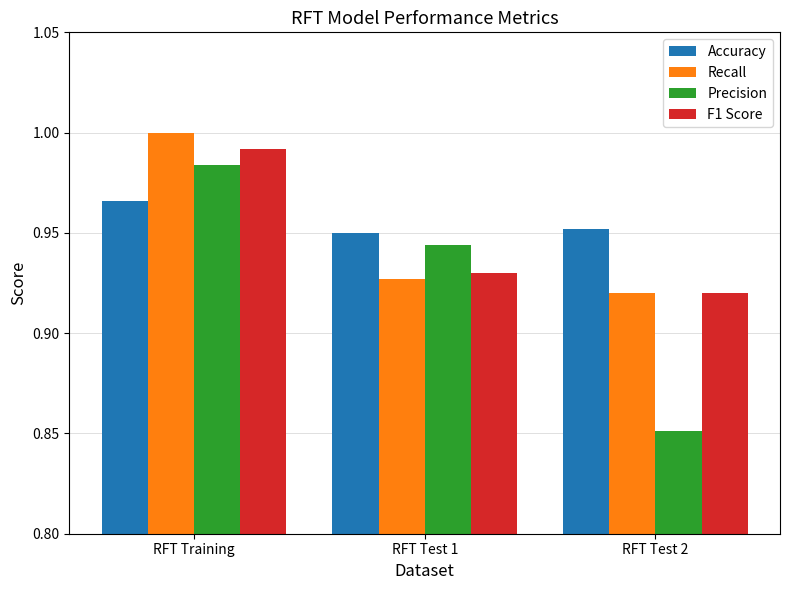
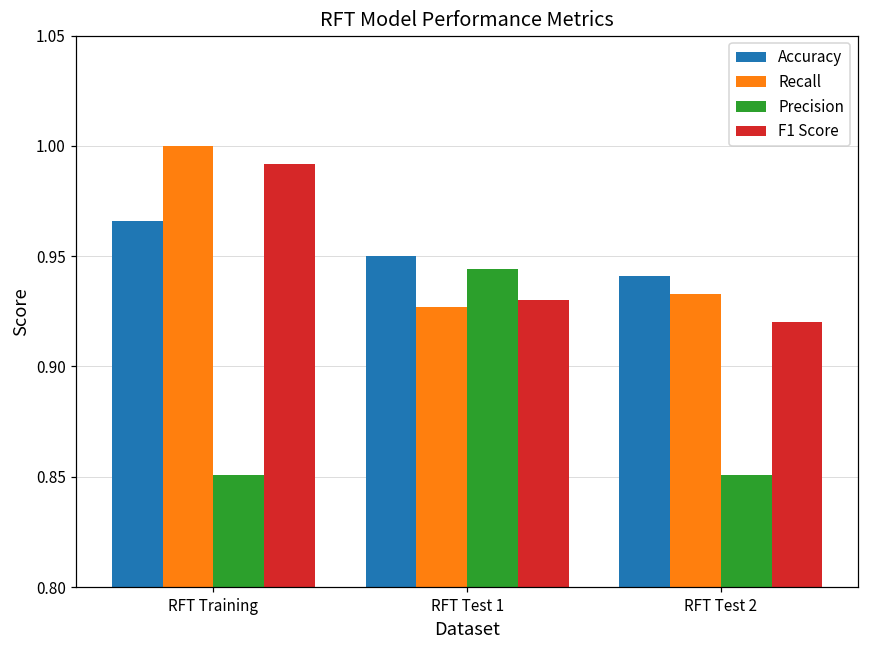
  {
    "Accuracy": {
      "RFT Training": 0.966,
      "RFT Test 1": 0.950,
-     "RFT Test 2": 0.952
+     "RFT Test 2": 0.941
    },
    "Recall": {
      "RFT Training": 1.000,
      "RFT Test 1": 0.927,
-     "RFT Test 2": 0.920
+     "RFT Test 2": 0.933
    },
    "Precision": {
-     "RFT Training": 0.984,
+     "RFT Training": 0.851,
      "RFT Test 1": 0.944,
      "RFT Test 2": 0.851
    },
    "F1 Score": {
      "RFT Training": 0.992,
      "RFT Test 1": 0.930,
      "RFT Test 2": 0.920
    }
  }
